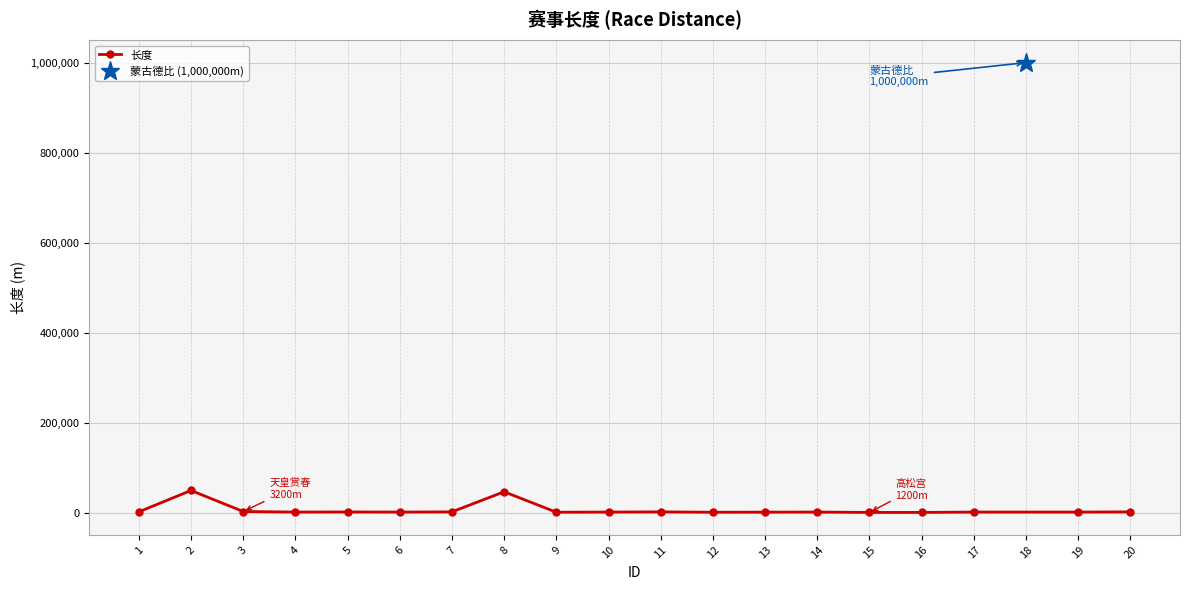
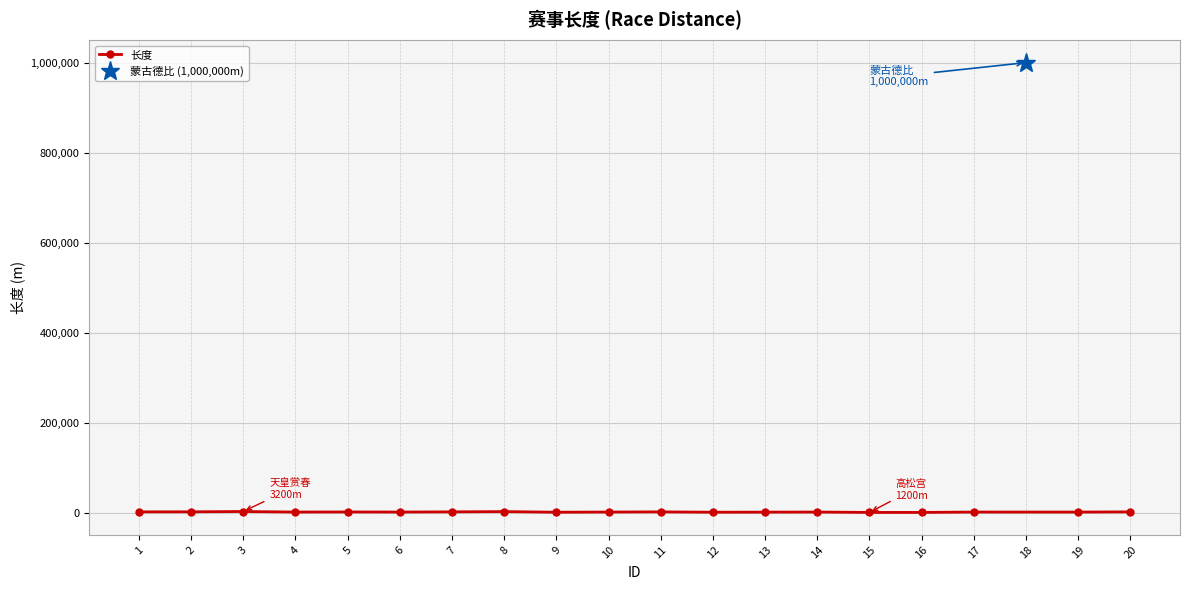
  {
    "长度": {
      "1": "0",
-     "2": "50,000",
+     "2": "0",
      "5": "0",
      "6": "0",
      "7": "0",
-     "8": "50,000",
+     "8": "0",
      "9": "0",
      "10": "0",
      "11": "0",
      "12": "0",
      "13": "0",
      "14": "0",
      "17": "0",
      "19": "0",
      "20": "0"
    },
    "蒙古德比 (1,000,000m)": {
      "18": "1,000,000m"
    }
  }
